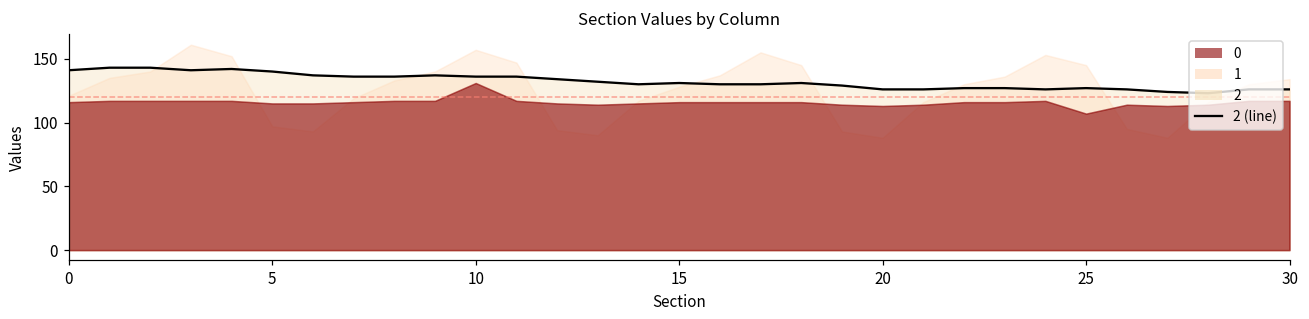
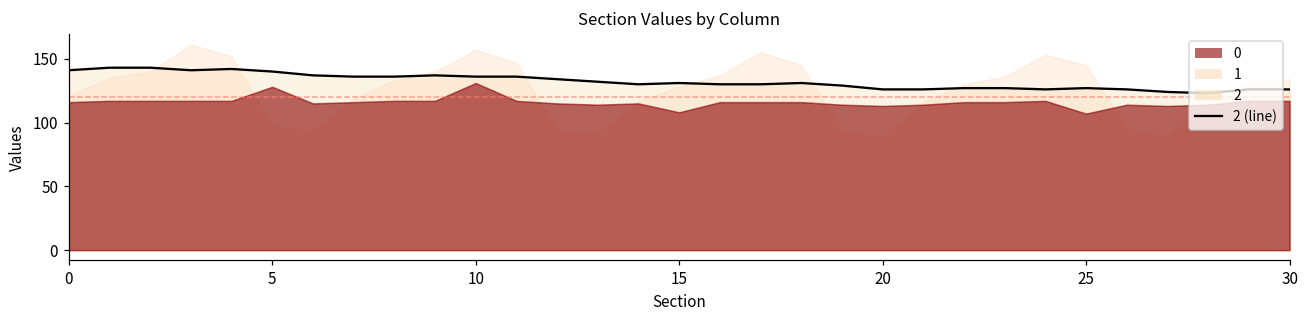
  {
    "0": {
      "0": 116,
-     "5": 115,
+     "5": 128,
      "10": 131,
-     "15": 116,
+     "15": 108,
      "20": 113,
      "25": 107,
      "30": 117
    }
  }
